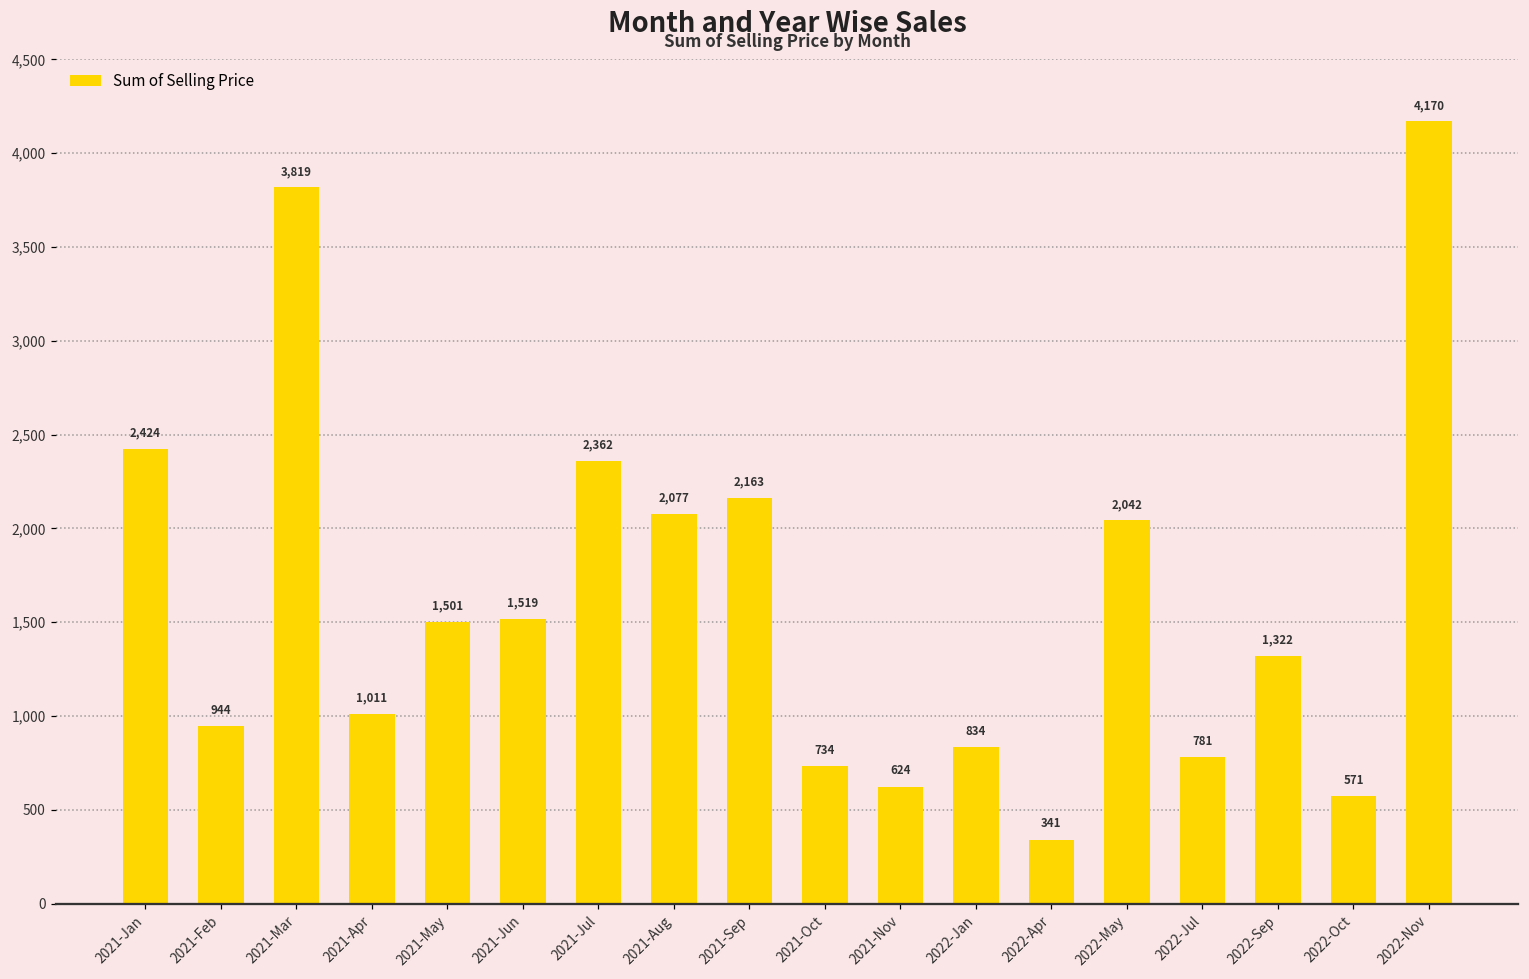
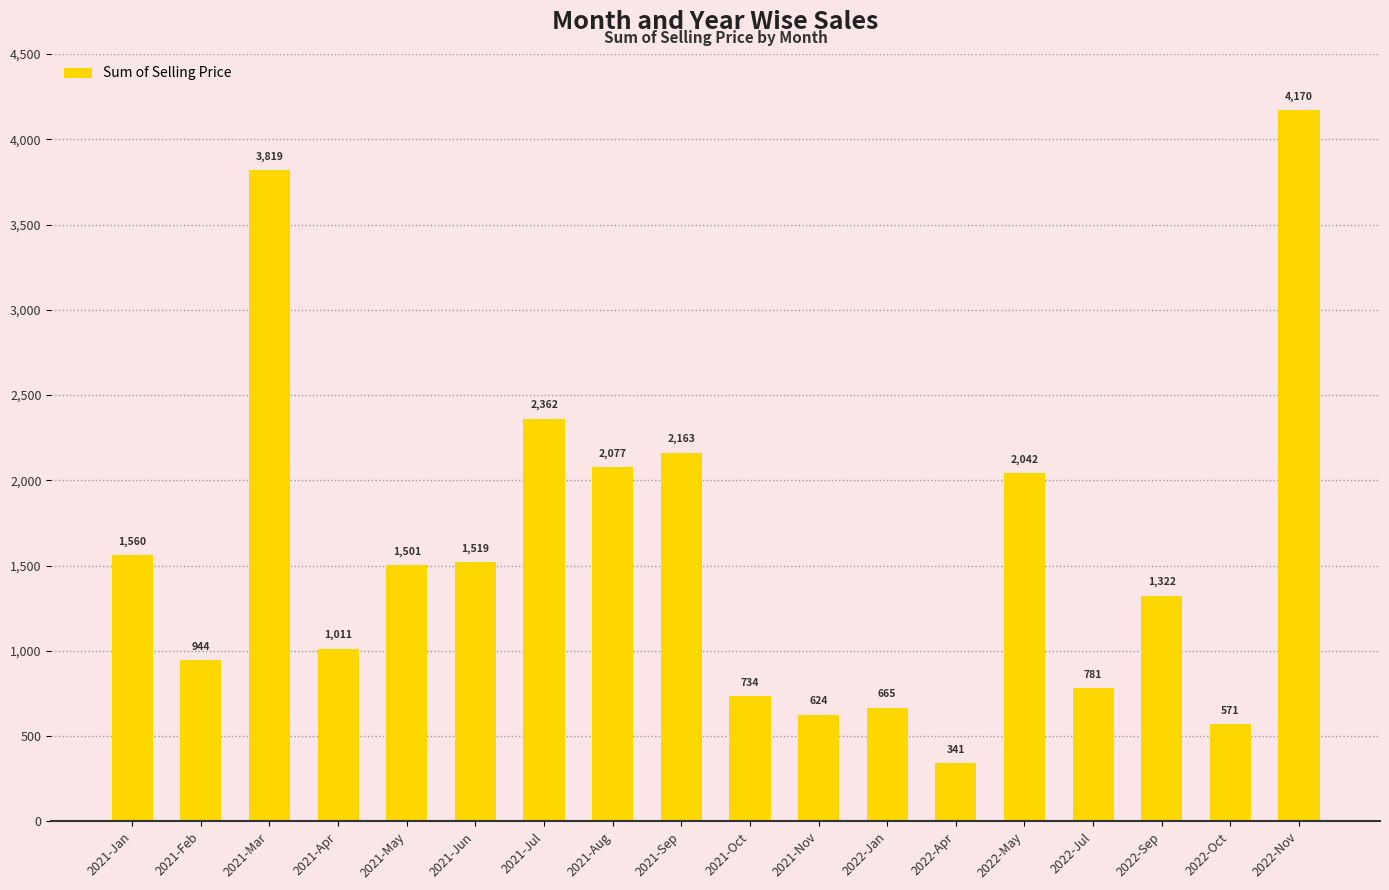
  {
-   "2021-Jan": "2,424",
+   "2021-Jan": "1,560",
    "2021-Feb": "944",
    "2021-Mar": "3,819",
    "2021-Apr": "1,011",
    "2021-May": "1,501",
    "2021-Jun": "1,519",
    "2021-Jul": "2,362",
    "2021-Aug": "2,077",
    "2021-Sep": "2,163",
    "2021-Oct": "734",
    "2021-Nov": "624",
-   "2022-Jan": "834",
+   "2022-Jan": "665",
    "2022-Apr": "341",
    "2022-May": "2,042",
    "2022-Jul": "781",
    "2022-Sep": "1,322",
    "2022-Oct": "571",
    "2022-Nov": "4,170"
  }
